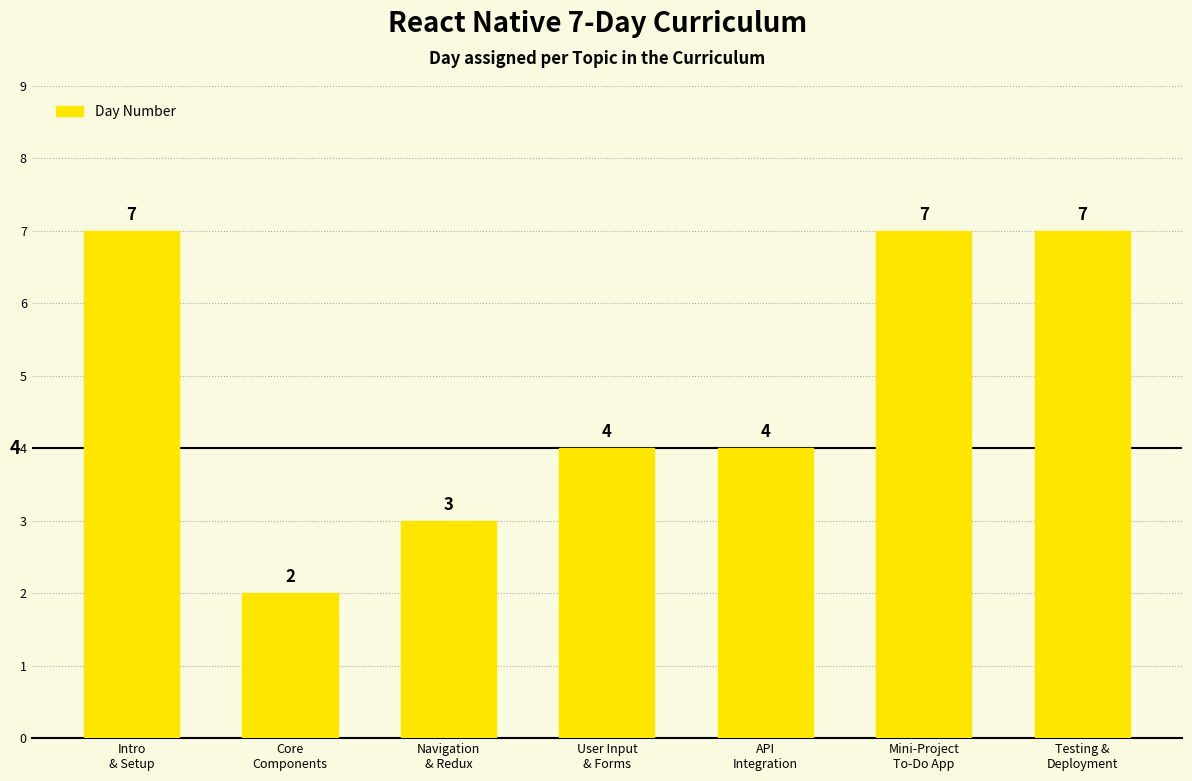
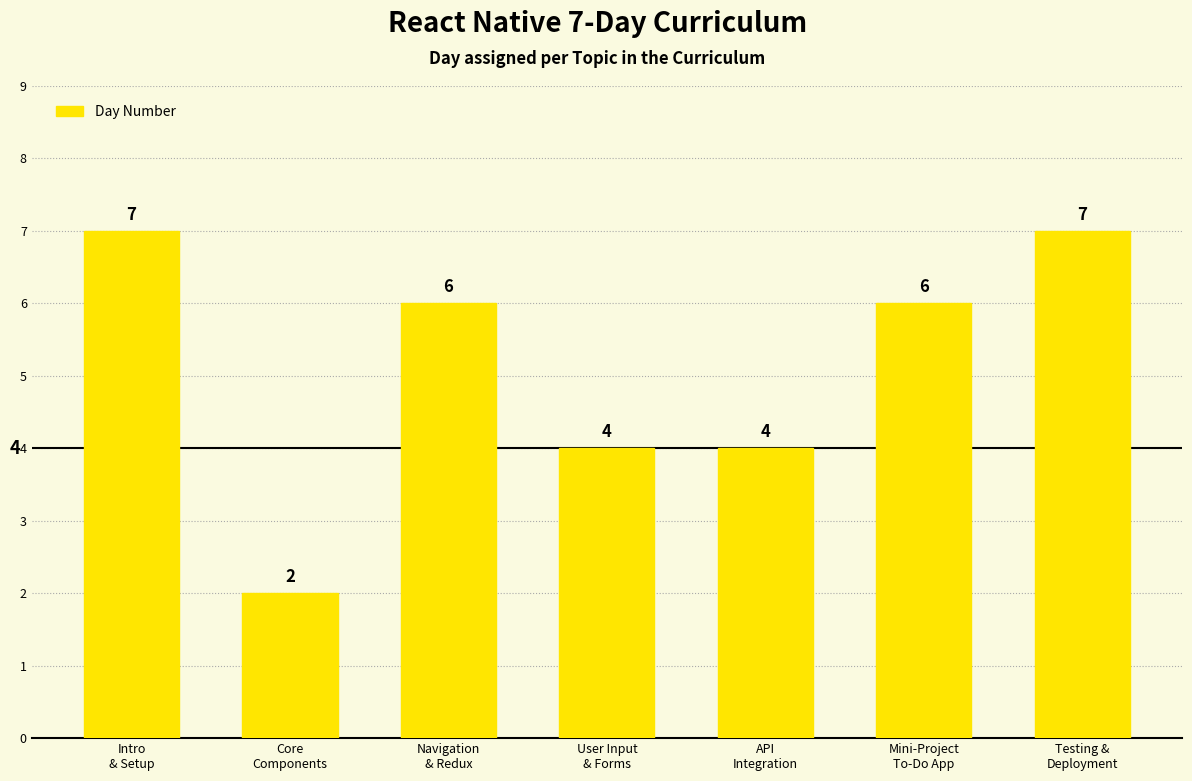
  {
    "Intro & Setup": 7,
    "Core Components": 2,
-   "Navigation & Redux": 3,
+   "Navigation & Redux": 6,
    "User Input & Forms": 4,
    "API Integration": 4,
-   "Mini-Project To-Do App": 7,
+   "Mini-Project To-Do App": 6,
    "Testing & Deployment": 7
  }
